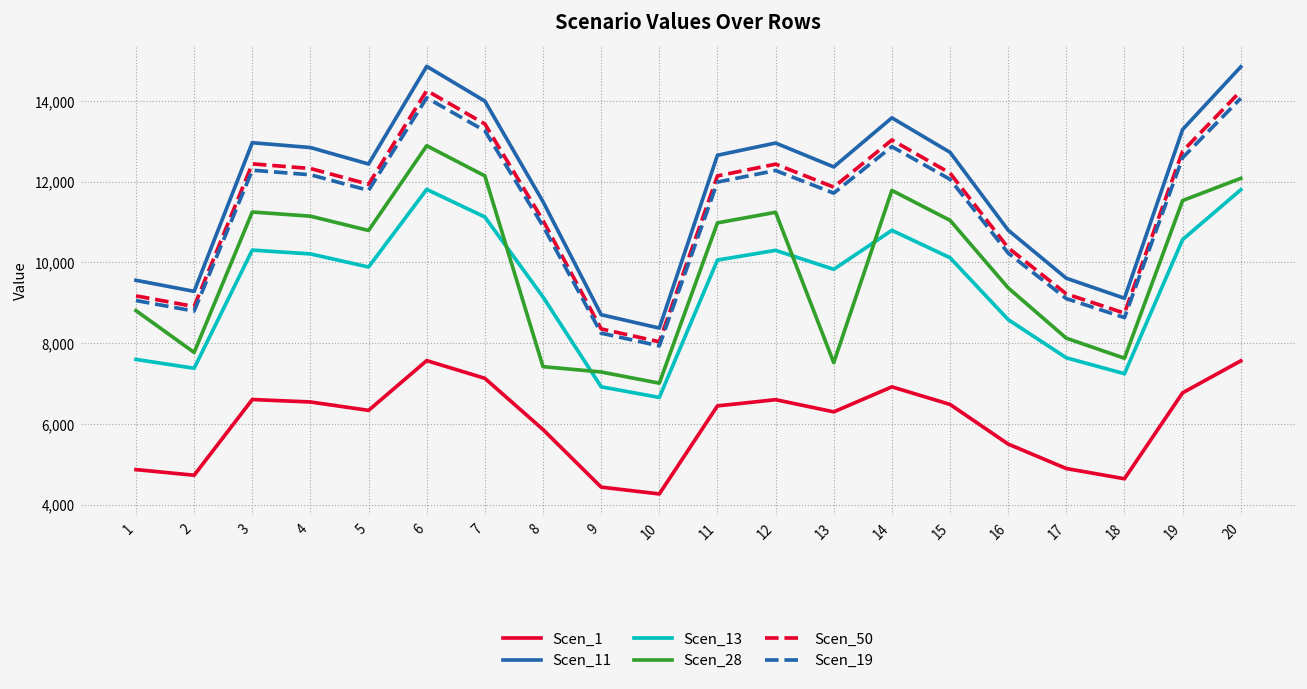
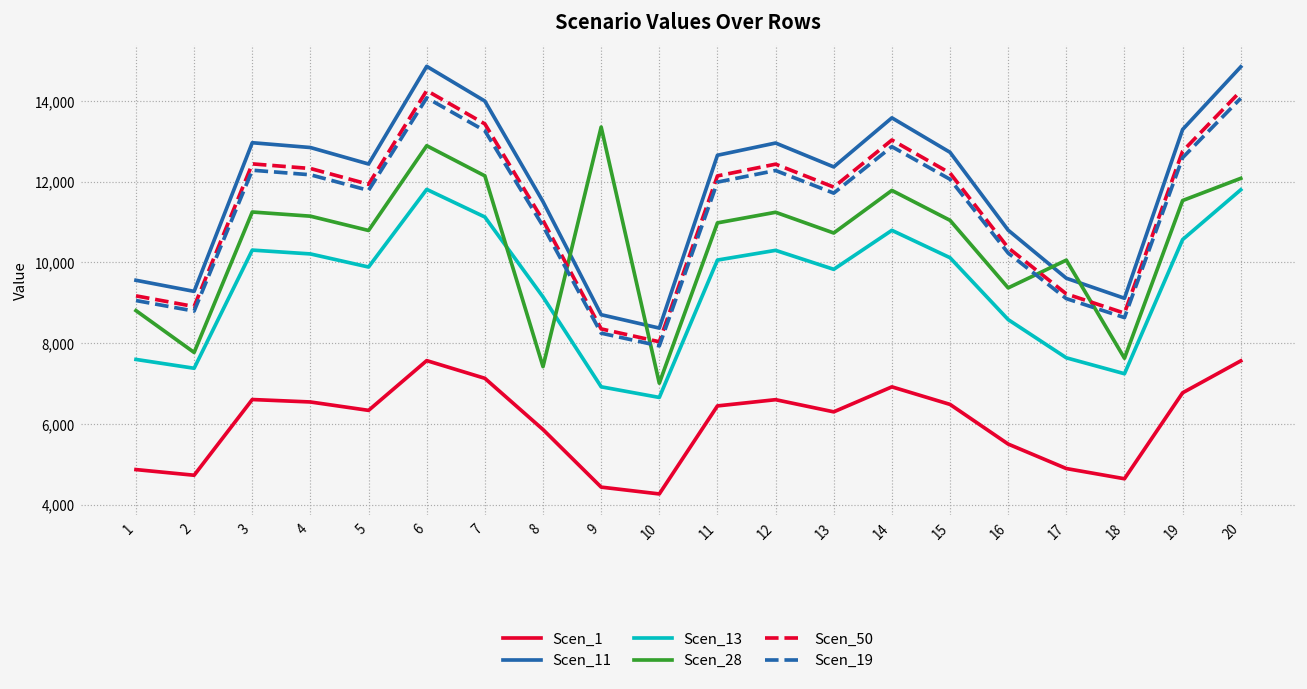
  {
    "Scen_13": {
      "1": "7,600",
      "2": "7,400",
      "3": "10,300",
      "4": "10,200",
      "5": "9,900",
      "6": "11,800",
      "7": "11,100",
      "8": "9,100",
      "9": "6,900",
      "10": "6,700",
      "11": "10,100",
      "12": "10,300",
      "13": "9,800",
      "14": "10,800",
      "15": "10,100",
      "16": "8,600",
      "17": "7,600",
      "18": "7,200",
      "19": "10,600",
      "20": "11,800"
    },
    "Scen_28": {
      "1": "8,800",
      "2": "7,800",
      "3": "11,200",
      "4": "11,100",
      "5": "10,800",
      "6": "12,900",
      "7": "12,100",
      "8": "7,400",
-     "9": "7,300",
+     "9": "13,400",
      "10": "7,000",
      "11": "11,000",
      "12": "11,200",
-     "13": "7,500",
+     "13": "10,700",
      "14": "11,800",
      "15": "11,000",
      "16": "9,400",
-     "17": "8,100",
+     "17": "10,100",
      "18": "7,600",
      "19": "11,500",
      "20": "12,100"
    }
  }
